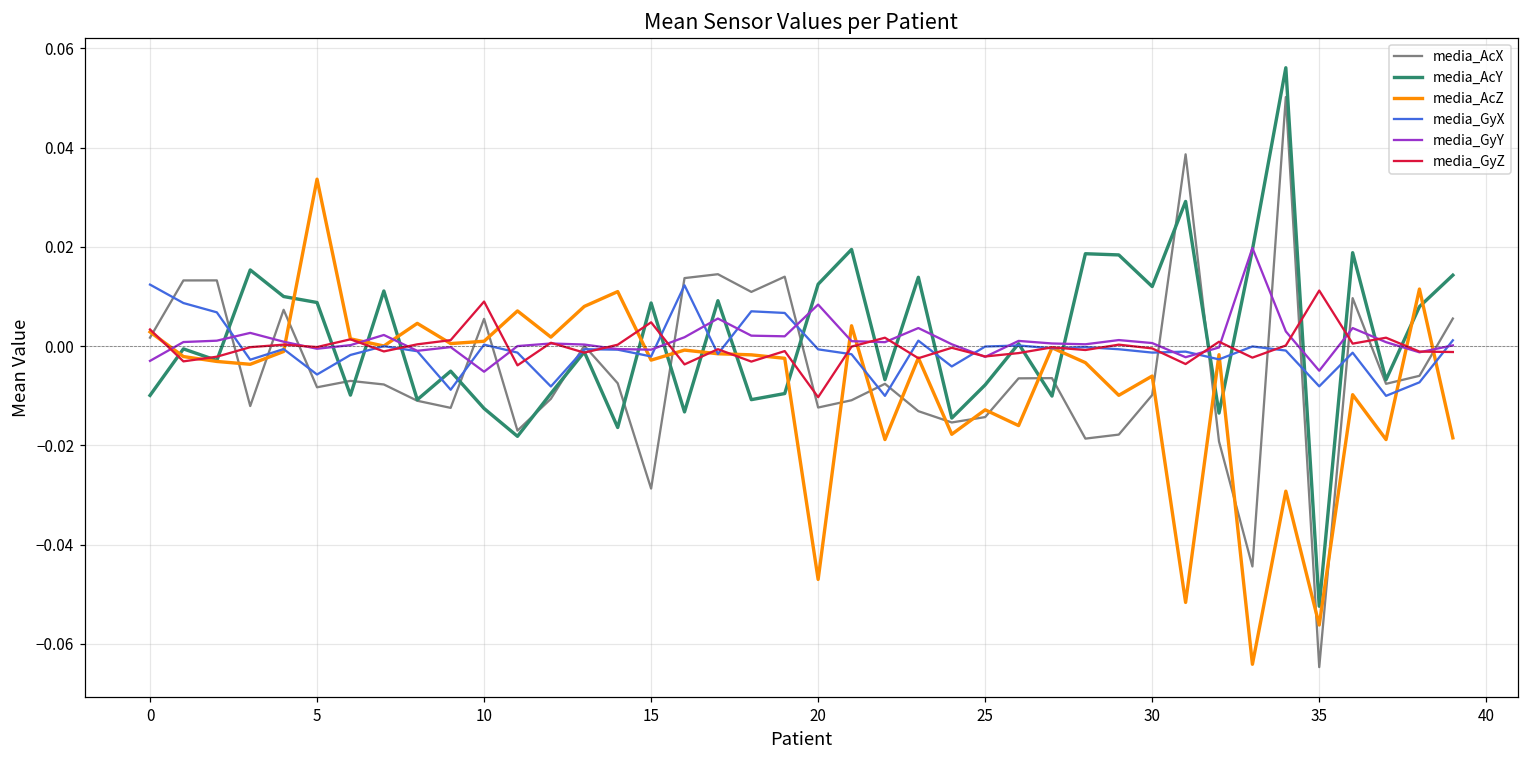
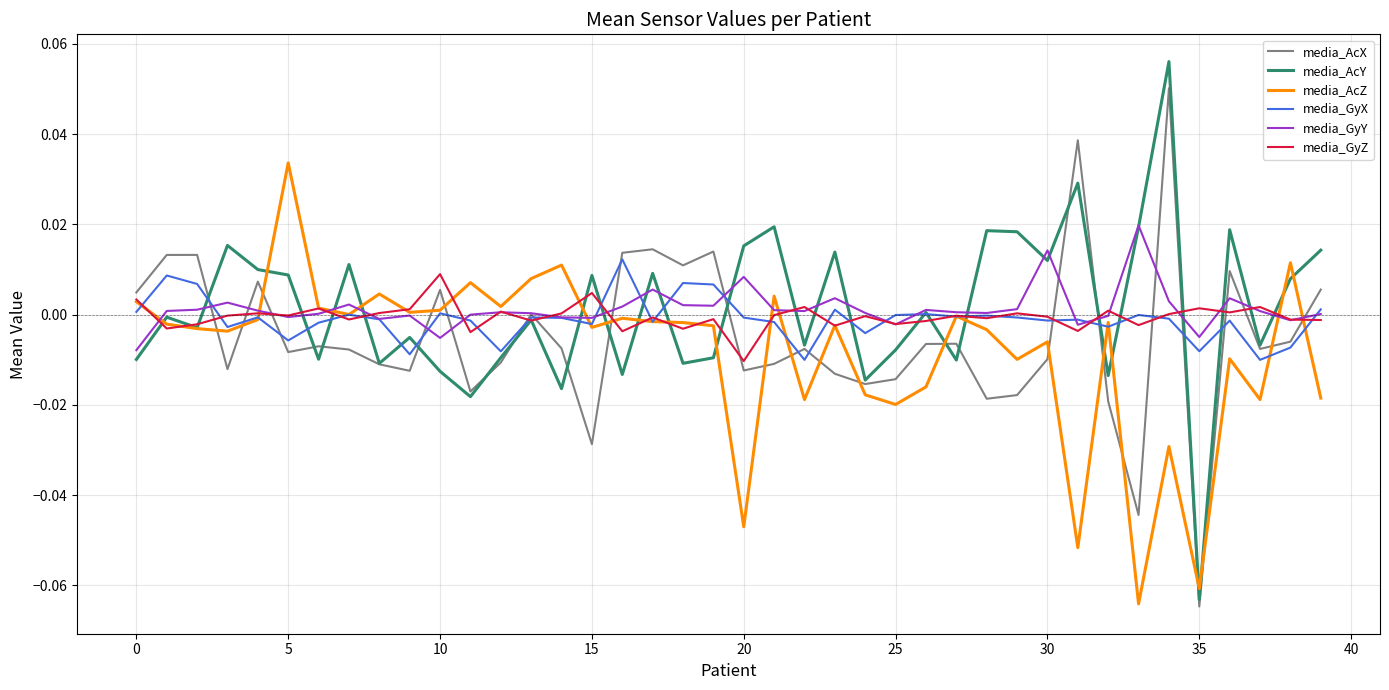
  {
    "media_AcX": {
-     "0": 0.002,
+     "0": 0.005,
      "5": -0.008,
      "10": 0.005,
      "15": -0.029,
      "20": -0.012,
      "25": -0.014,
      "30": -0.010,
      "35": -0.065
    },
    "media_AcY": {
      "0": -0.010,
      "5": 0.009,
      "10": -0.013,
      "15": 0.009,
-     "20": 0.012,
+     "20": 0.015,
      "25": -0.008,
      "30": 0.012,
-     "35": -0.052
+     "35": -0.063
    },
    "media_AcZ": {
      "5": 0.034,
      "10": 0.001,
      "15": -0.003,
      "20": -0.047,
-     "25": -0.013,
+     "25": -0.020,
      "30": -0.006,
-     "35": -0.056
+     "35": -0.061
    },
    "media_GyX": {
-     "0": 0.012,
+     "0": 0.001,
      "5": -0.006,
      "10": 0.000,
      "15": -0.002,
      "20": -0.001,
      "25": 0.000,
      "30": -0.001,
      "35": -0.008
    },
    "media_GyY": {
-     "0": -0.003,
+     "0": -0.008,
      "10": -0.005,
      "15": -0.001,
      "20": 0.008,
-     "30": 0.001,
+     "30": 0.014,
      "35": -0.005
    },
    "media_GyZ": {
      "10": 0.009,
      "15": 0.005,
      "20": -0.010,
      "30": 0.000,
-     "35": 0.011
+     "35": 0.001
    }
  }
